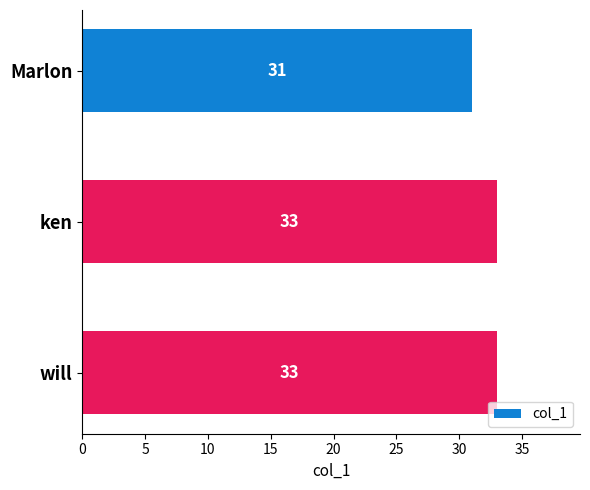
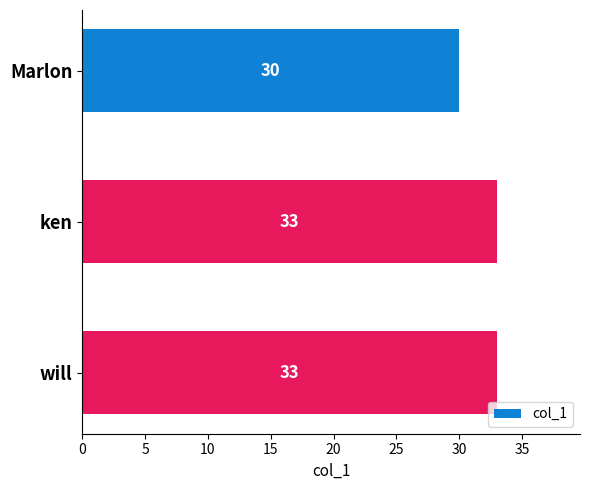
  {
-   "Marlon": 31,
+   "Marlon": 30,
    "ken": 33,
    "will": 33
  }
